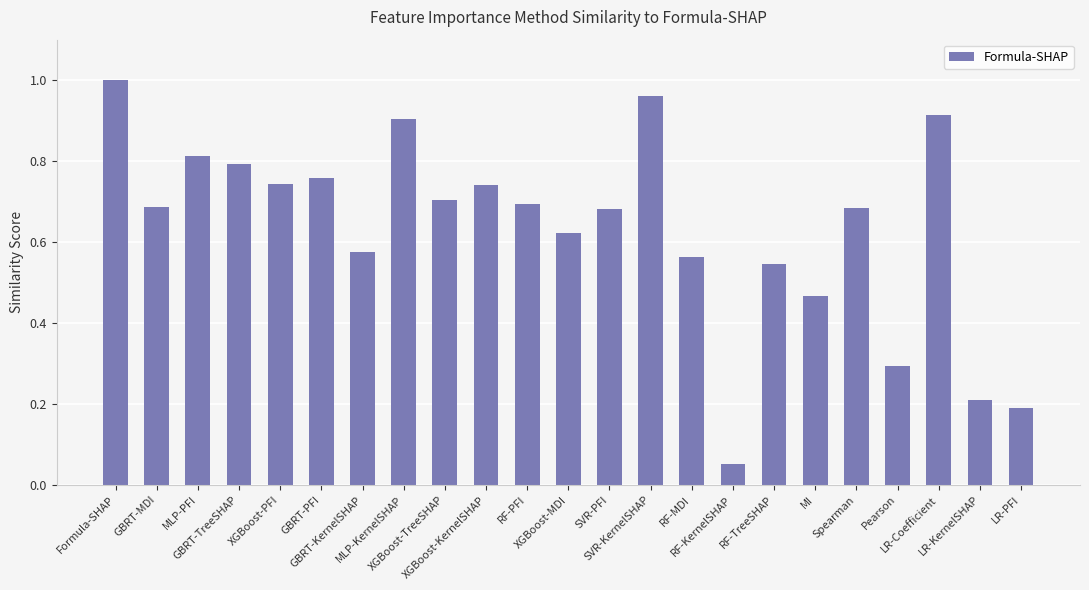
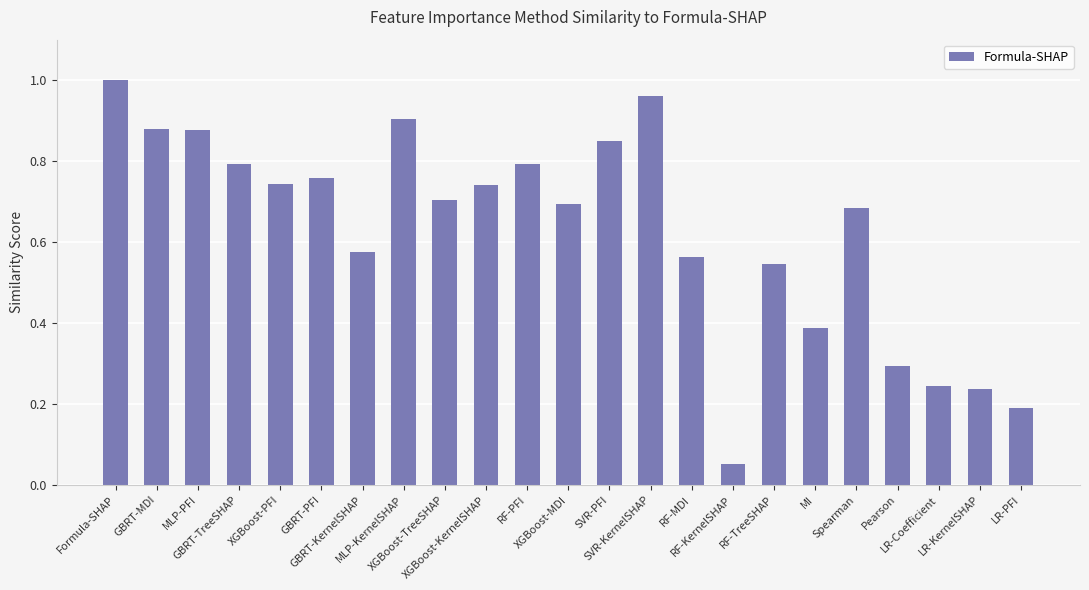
  {
    "Formula-SHAP": 1.00,
-   "GBRT-MDI": 0.69,
-   "MLP-PFI": 0.81,
+   "GBRT-MDI": 0.88,
+   "MLP-PFI": 0.88,
    "GBRT-TreeSHAP": 0.79,
    "XGBoost-PFI": 0.74,
    "GBRT-PFI": 0.76,
    "GBRT-KernelSHAP": 0.58,
    "MLP-KernelSHAP": 0.90,
    "XGBoost-TreeSHAP": 0.70,
    "XGBoost-KernelSHAP": 0.74,
-   "RF-PFI": 0.69,
-   "XGBoost-MDI": 0.62,
-   "SVR-PFI": 0.68,
+   "RF-PFI": 0.79,
+   "XGBoost-MDI": 0.69,
+   "SVR-PFI": 0.85,
    "SVR-KernelSHAP": 0.96,
    "RF-MDI": 0.56,
    "RF-KernelSHAP": 0.05,
    "RF-TreeSHAP": 0.55,
-   "MI": 0.47,
+   "MI": 0.39,
    "Spearman": 0.68,
    "Pearson": 0.29,
-   "LR-Coefficient": 0.91,
-   "LR-KernelSHAP": 0.21,
+   "LR-Coefficient": 0.25,
+   "LR-KernelSHAP": 0.24,
    "LR-PFI": 0.19
  }
